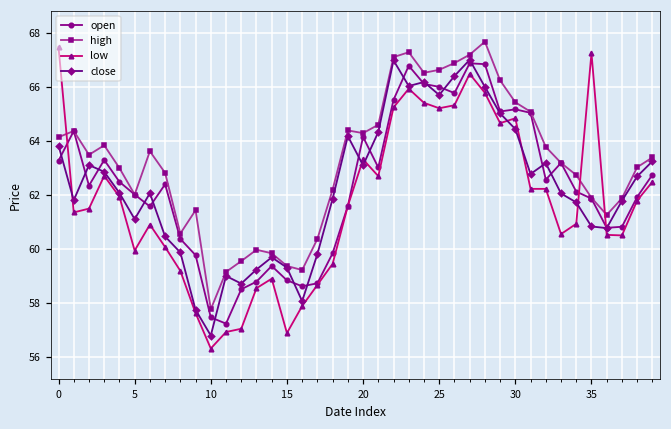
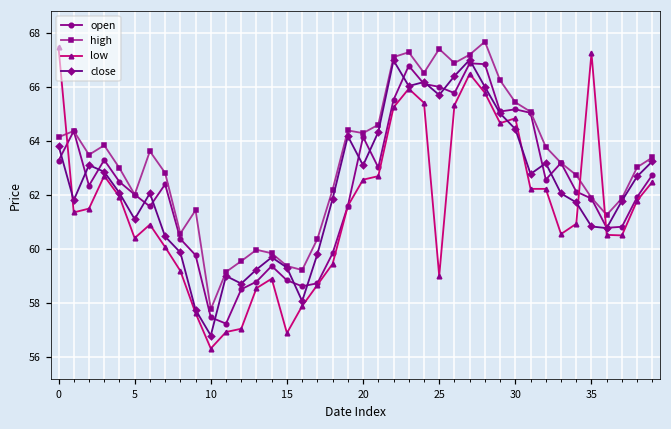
  {
    "high": {
      "0": 64.1,
      "10": 57.8,
      "20": 64.3,
-     "25": 66.6,
+     "25": 67.4,
      "30": 65.4
    },
    "low": {
-     "5": 60.0,
+     "5": 60.4,
      "10": 56.3,
      "15": 56.9,
-     "20": 63.3,
-     "25": 65.2,
+     "20": 62.6,
+     "25": 59.0,
      "30": 64.8,
      "35": 67.3
    }
  }
